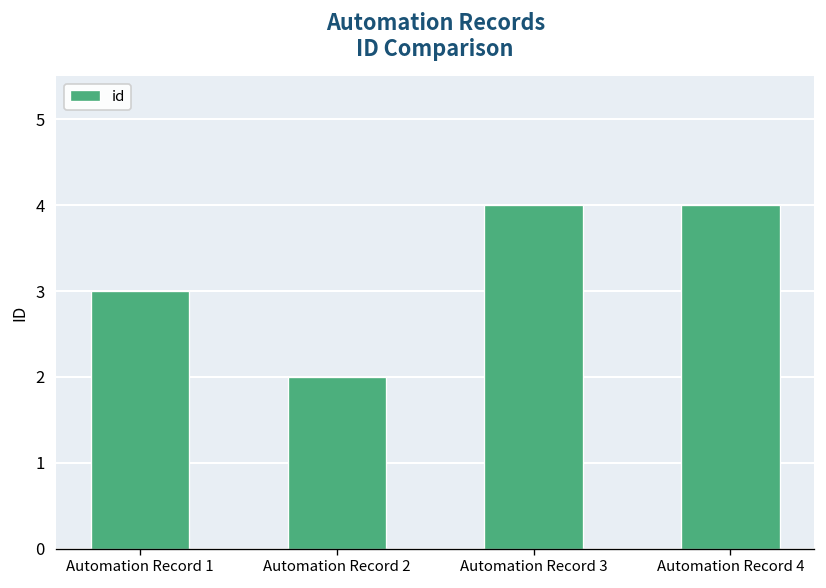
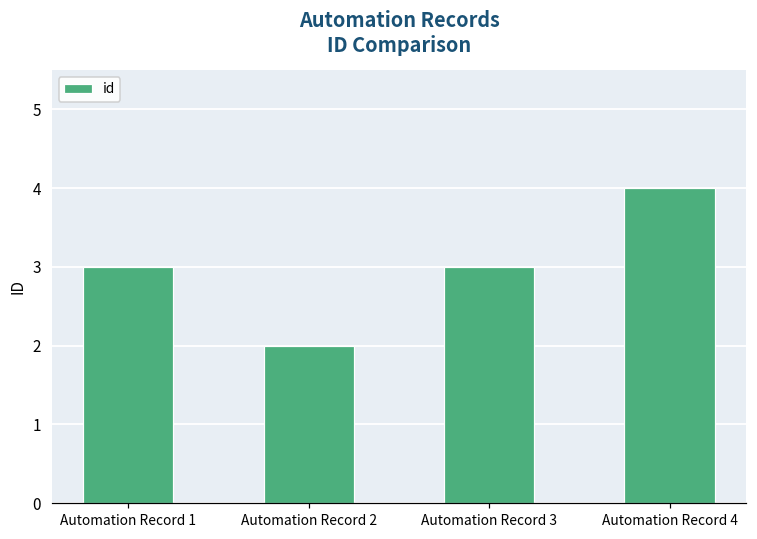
  {
    "Automation Record 1": 3,
    "Automation Record 2": 2,
-   "Automation Record 3": 4,
+   "Automation Record 3": 3,
    "Automation Record 4": 4
  }
